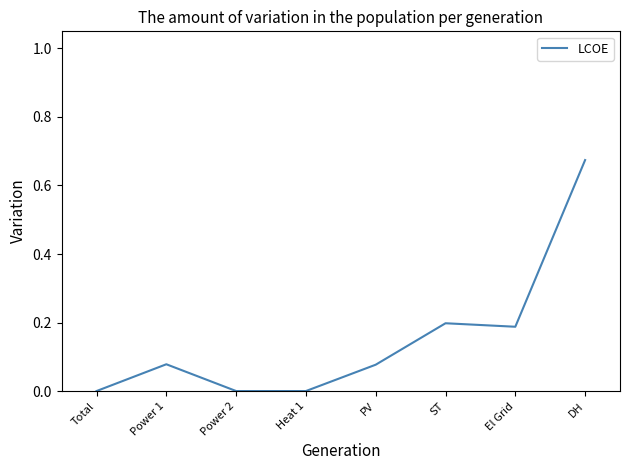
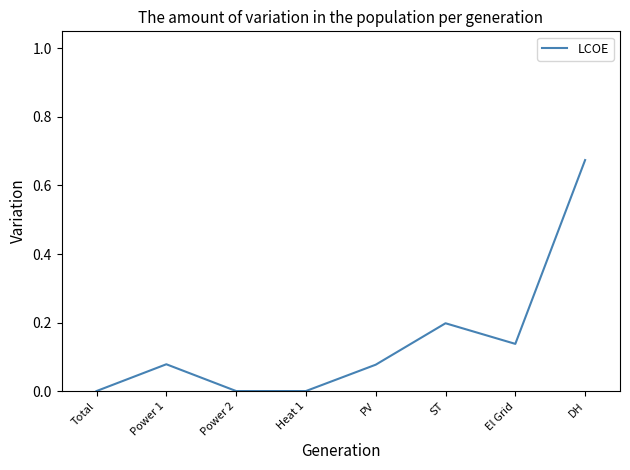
  {
    "Total": 0.00,
    "Power 1": 0.08,
    "Power 2": 0.00,
    "Heat 1": 0.00,
    "PV": 0.08,
    "ST": 0.20,
-   "El Grid": 0.19,
+   "El Grid": 0.14,
    "DH": 0.67
  }
